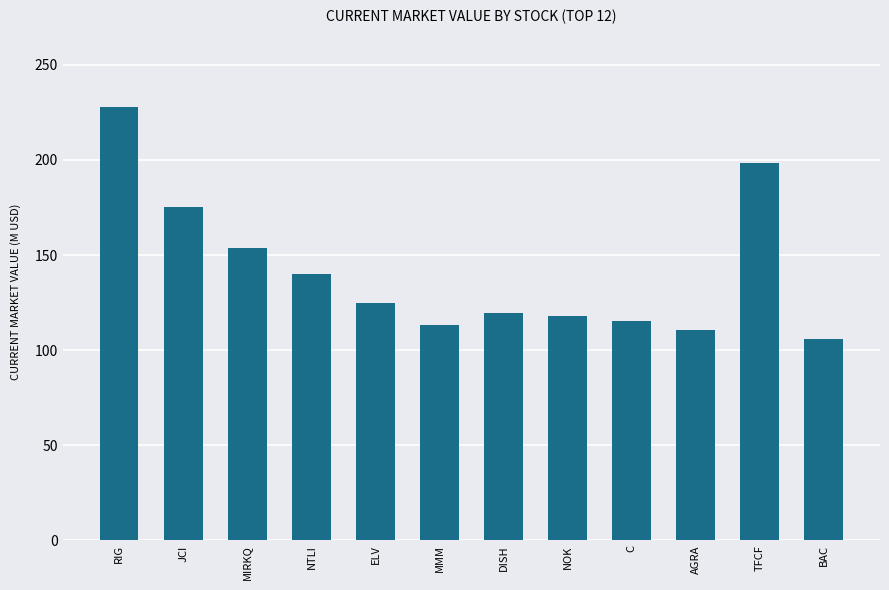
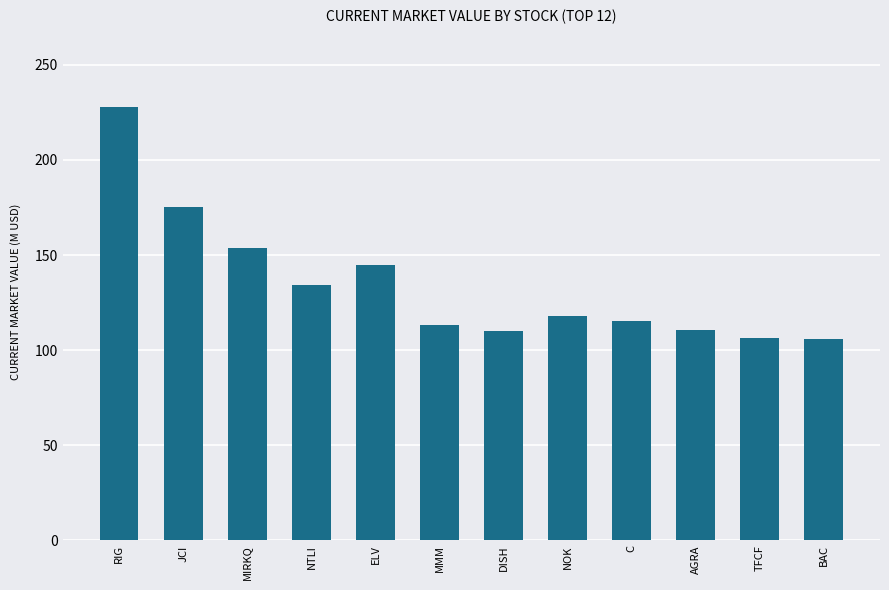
  {
    "RIG": 228,
    "JCI": 175,
    "MIRKQ": 154,
-   "NTLI": 140,
-   "ELV": 125,
+   "NTLI": 134,
+   "ELV": 145,
    "MMM": 113,
-   "DISH": 120,
+   "DISH": 110,
    "NOK": 118,
    "C": 116,
    "AGRA": 111,
-   "TFCF": 199,
+   "TFCF": 107,
    "BAC": 106
  }
